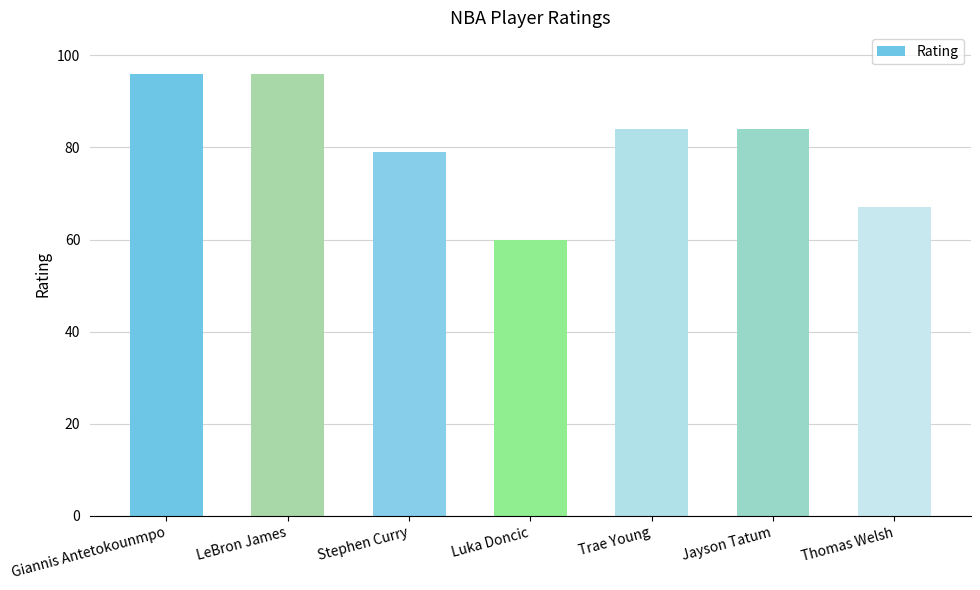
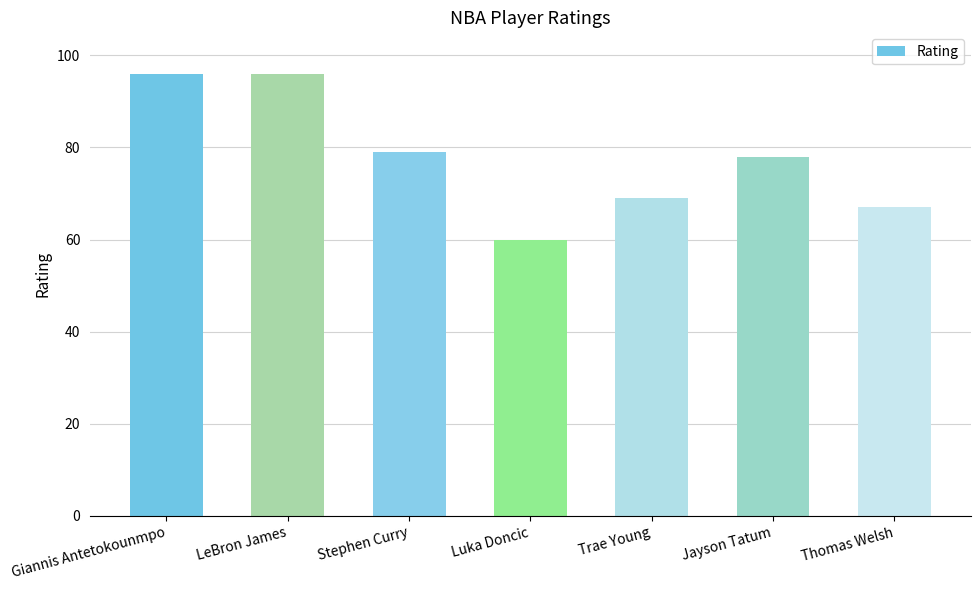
  {
    "Giannis Antetokounmpo": 96,
    "LeBron James": 96,
    "Stephen Curry": 79,
    "Luka Doncic": 60,
-   "Trae Young": 84,
-   "Jayson Tatum": 84,
+   "Trae Young": 69,
+   "Jayson Tatum": 78,
    "Thomas Welsh": 67
  }
